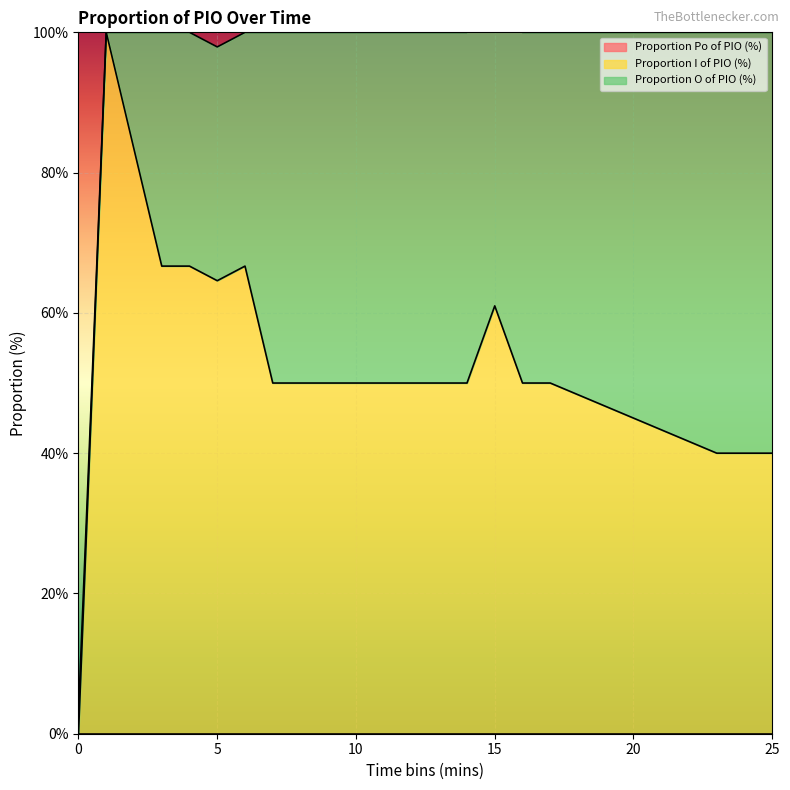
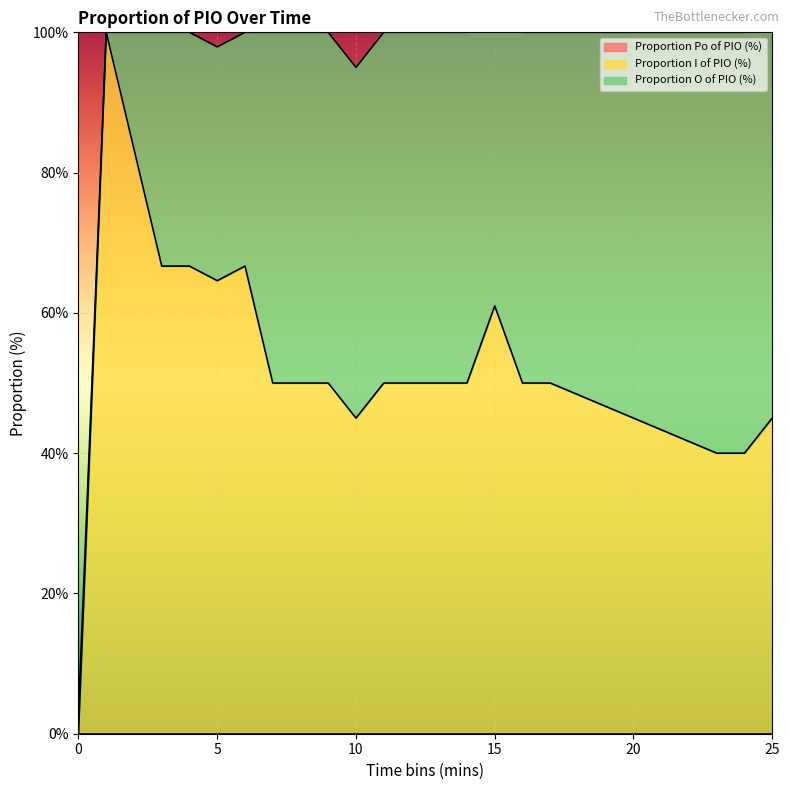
  {
    "Proportion Po of PIO (%)": {
      "5": "0%",
      "10": "0%",
      "15": "0%",
      "25": "0%"
    },
    "Proportion I of PIO (%)": {
      "5": "65%",
-     "10": "50%",
+     "10": "45%",
      "15": "61%",
-     "25": "40%"
+     "25": "45%"
    },
    "Proportion O of PIO (%)": {
      "0": "3%",
      "5": "33%",
      "10": "50%"
    }
  }
